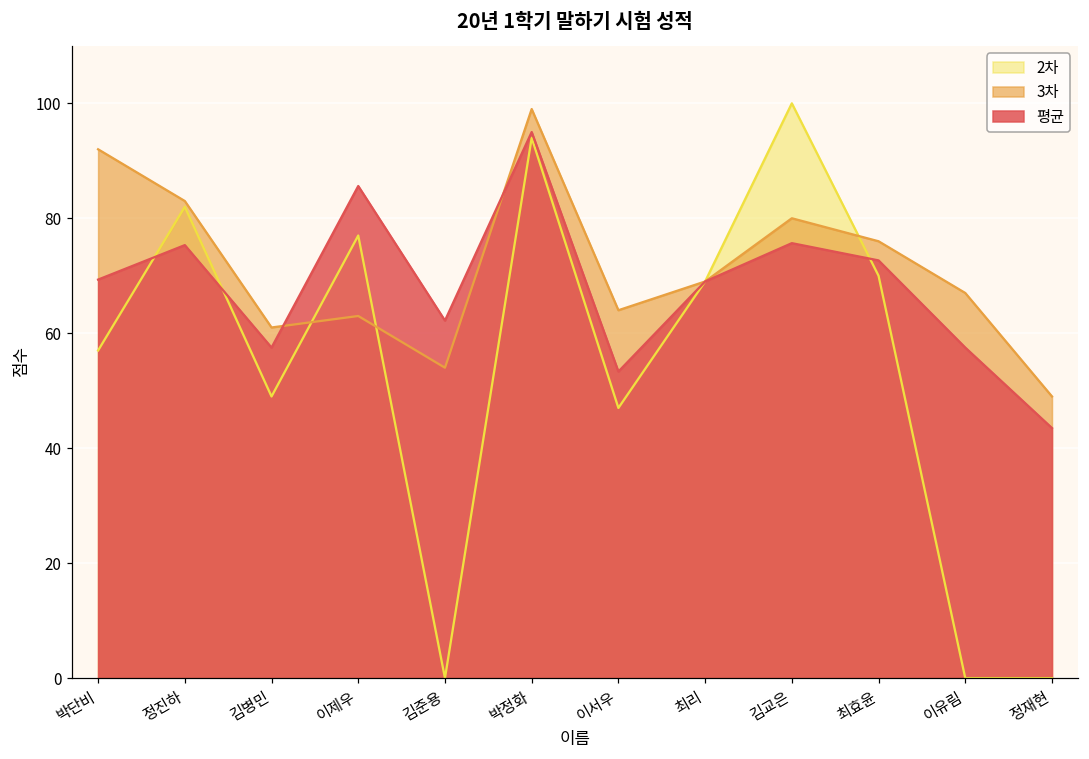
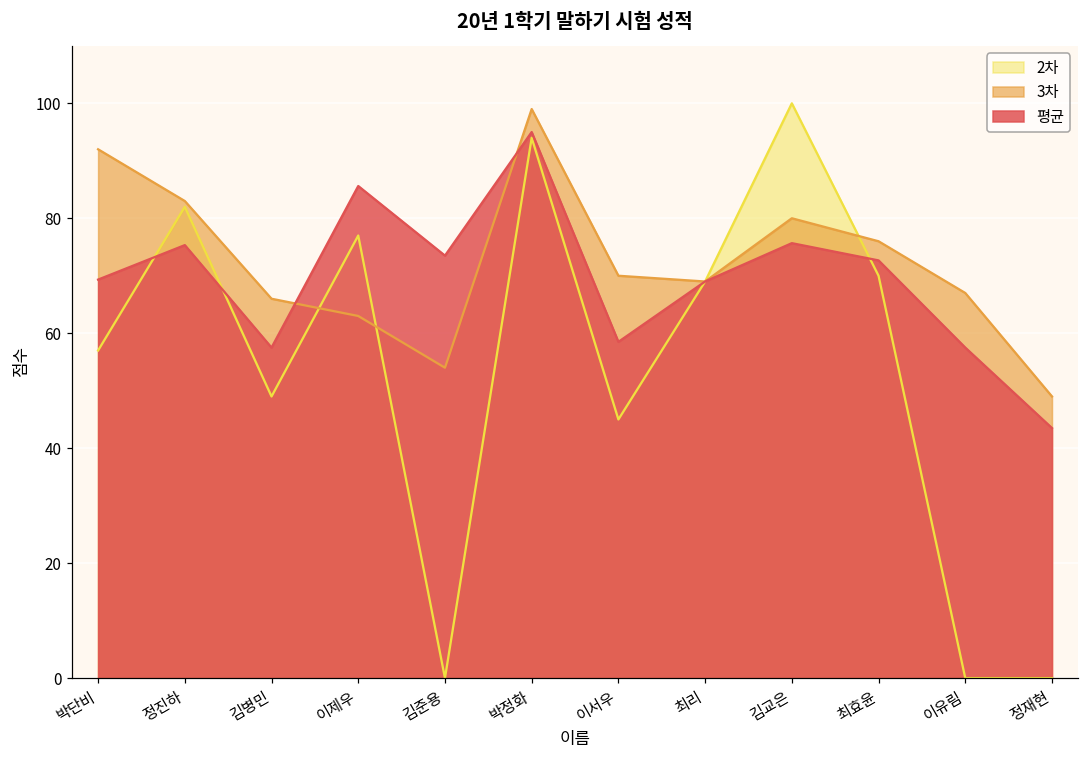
  {
    "2차": {
      "박단비": 57,
      "정진하": 82,
      "김병민": 49,
      "이제우": 77,
      "김준용": 0,
      "박정화": 94,
-     "이서우": 47,
+     "이서우": 45,
      "김교은": 100,
      "최효윤": 70,
      "이유림": 0,
      "정재현": 0
    },
    "3차": {
      "박단비": 92,
      "정진하": 83,
-     "김병민": 61,
+     "김병민": 66,
      "이제우": 63,
      "김준용": 54,
      "박정화": 99,
-     "이서우": 64,
+     "이서우": 70,
      "김교은": 80,
      "최효윤": 76,
      "이유림": 67,
      "정재현": 49
    },
    "평균": {
      "박단비": 69,
      "정진하": 75,
      "김병민": 58,
      "이제우": 86,
-     "김준용": 62,
+     "김준용": 74,
      "박정화": 95,
-     "이서우": 53,
+     "이서우": 59,
      "김교은": 76,
      "최효윤": 73,
      "이유림": 58,
      "정재현": 44
    }
  }
